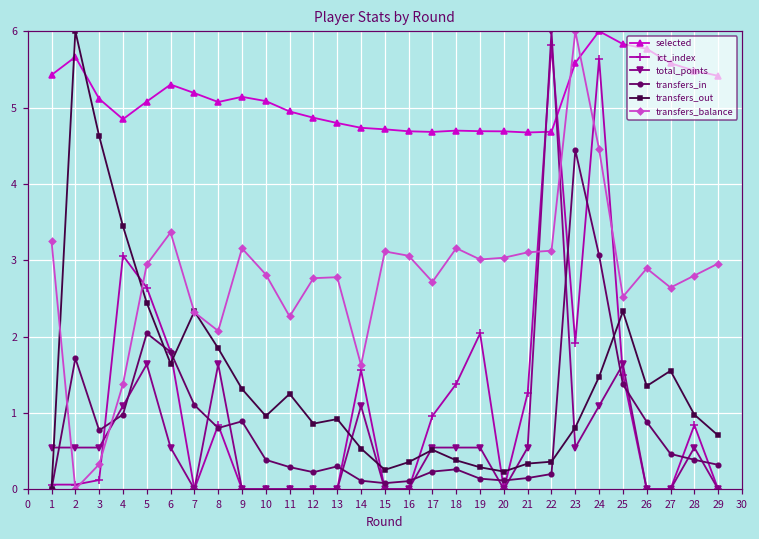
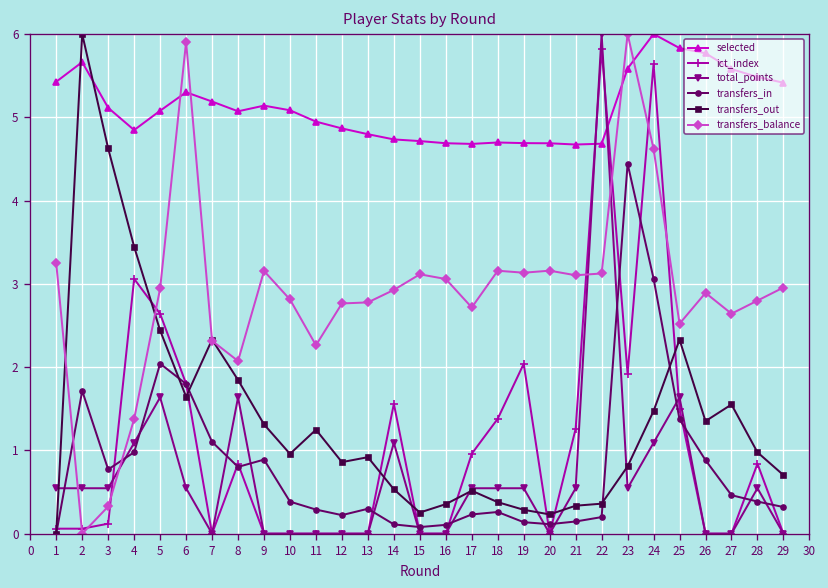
  {
    "transfers_balance": {
      "1": 3.2,
      "2": 0.0,
      "3": 0.3,
      "4": 1.4,
      "5": 2.9,
-     "6": 3.4,
+     "6": 5.9,
      "8": 2.1,
      "9": 3.2,
      "10": 2.8,
      "11": 2.3,
      "12": 2.8,
      "13": 2.8,
-     "14": 1.6,
+     "14": 2.9,
      "15": 3.1,
      "16": 3.1,
      "17": 2.7,
      "18": 3.2,
-     "19": 3.0,
-     "20": 3.0,
+     "19": 3.1,
+     "20": 3.2,
      "21": 3.1,
      "22": 3.1,
      "23": 6.0,
-     "24": 4.5,
+     "24": 4.6,
      "25": 2.5,
      "26": 2.9,
      "27": 2.6,
      "28": 2.8,
      "29": 3.0
    }
  }
